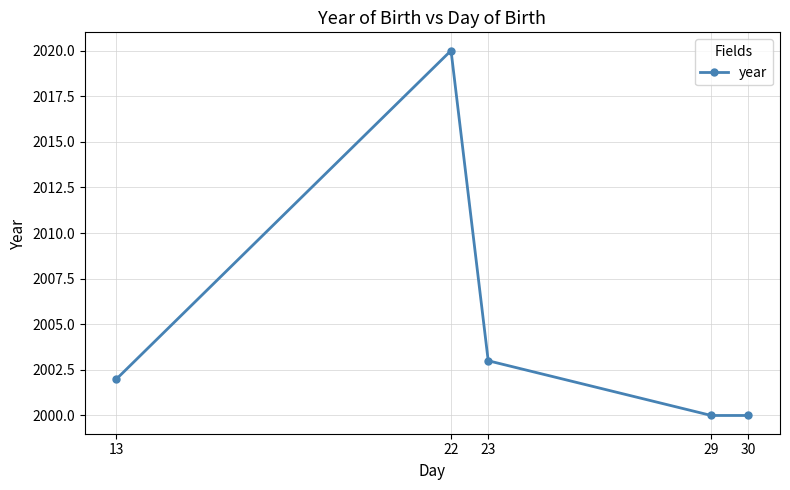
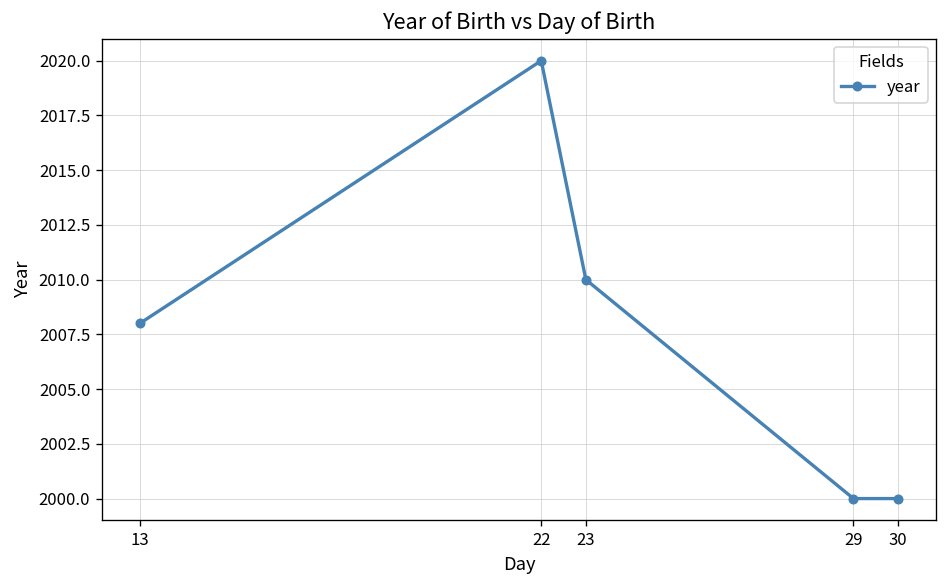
  {
-   "13": 2002,
+   "13": 2008,
    "22": 2020,
-   "23": 2003,
+   "23": 2010,
    "29": 2000,
    "30": 2000
  }
